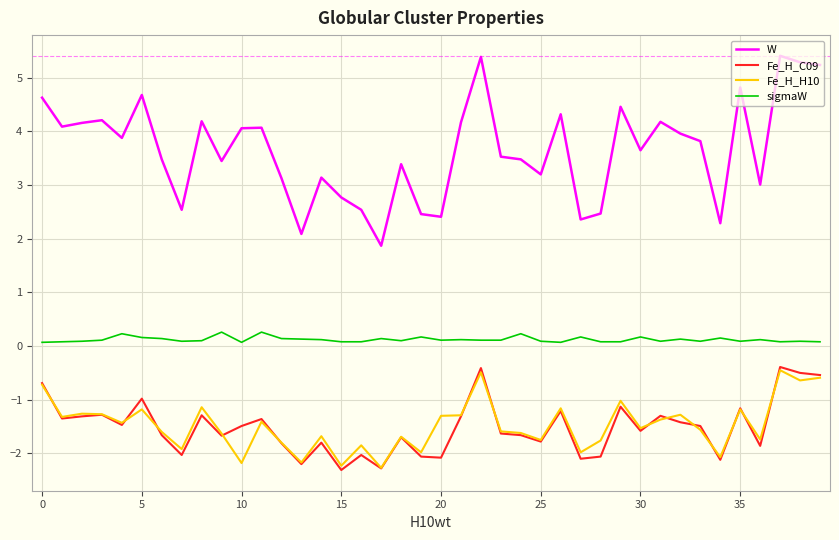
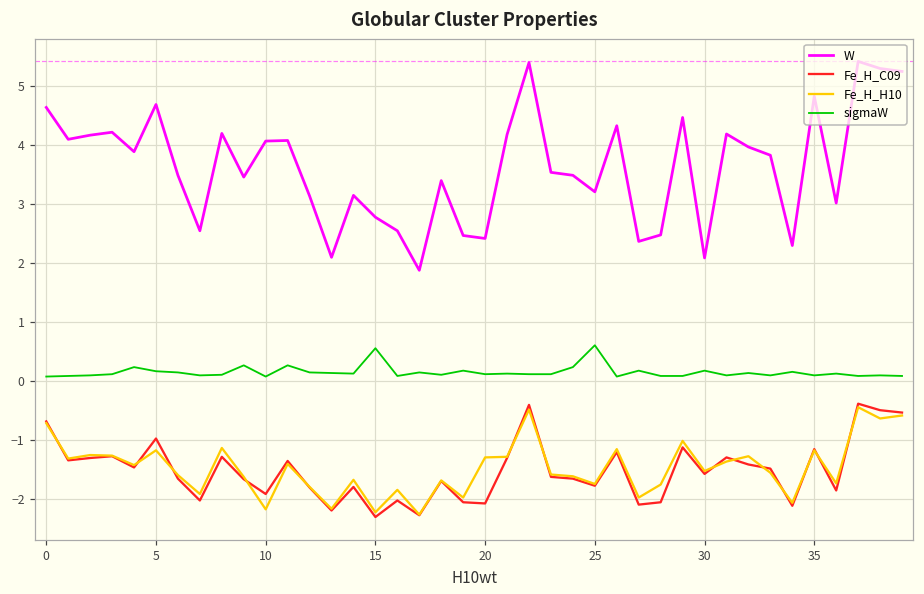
  {
    "W": {
      "0": 4.6,
      "5": 4.7,
      "10": 4.1,
      "15": 2.8,
      "20": 2.4,
      "25": 3.2,
-     "30": 3.7
+     "30": 2.1
    },
    "Fe_H_C09": {
      "5": -1.0,
-     "10": -1.5,
+     "10": -1.9,
      "15": -2.3,
      "20": -2.1,
      "30": -1.6
    },
    "Fe_H_H10": {
      "5": -1.2,
      "10": -2.2,
      "15": -2.2,
      "20": -1.3,
      "30": -1.5
    },
    "sigmaW": {
      "0": 0.1,
      "5": 0.2,
      "10": 0.1,
-     "15": 0.1,
+     "15": 0.6,
      "20": 0.1,
-     "25": 0.1,
+     "25": 0.6,
      "30": 0.2,
      "35": 0.1
    }
  }
